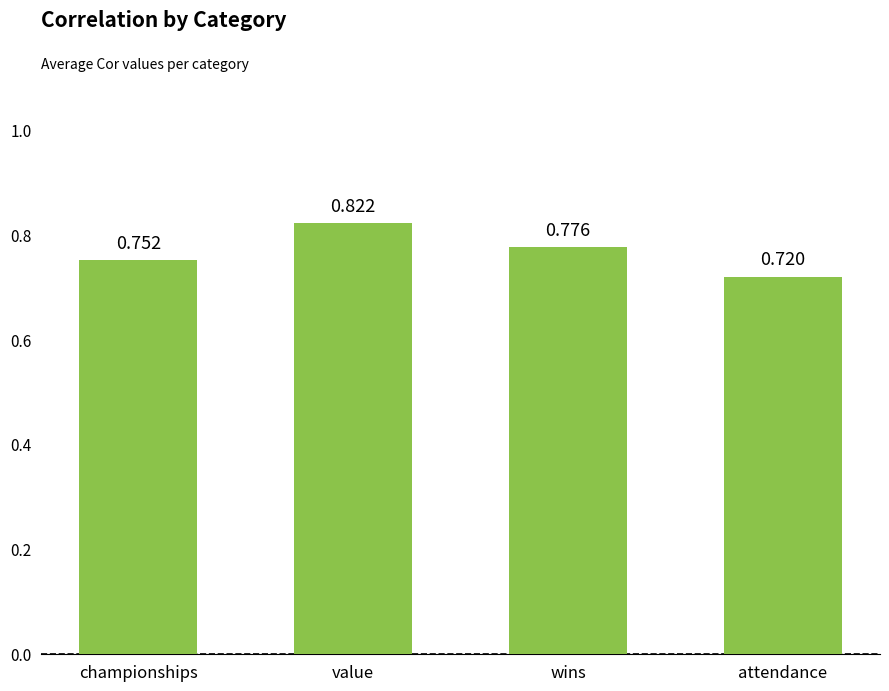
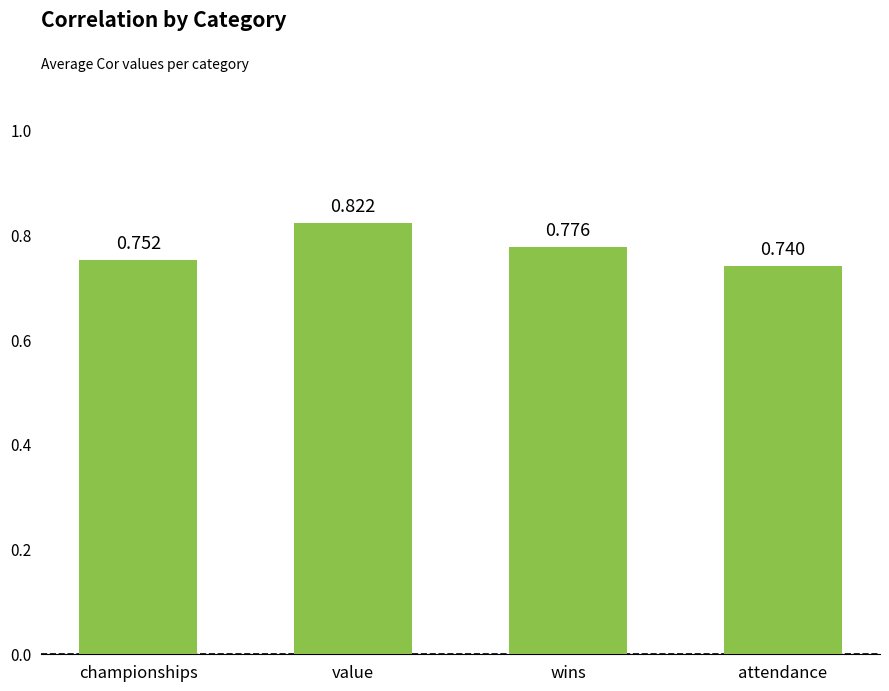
  {
    "championships": 0.752,
    "value": 0.822,
    "wins": 0.776,
-   "attendance": 0.720
+   "attendance": 0.740
  }
